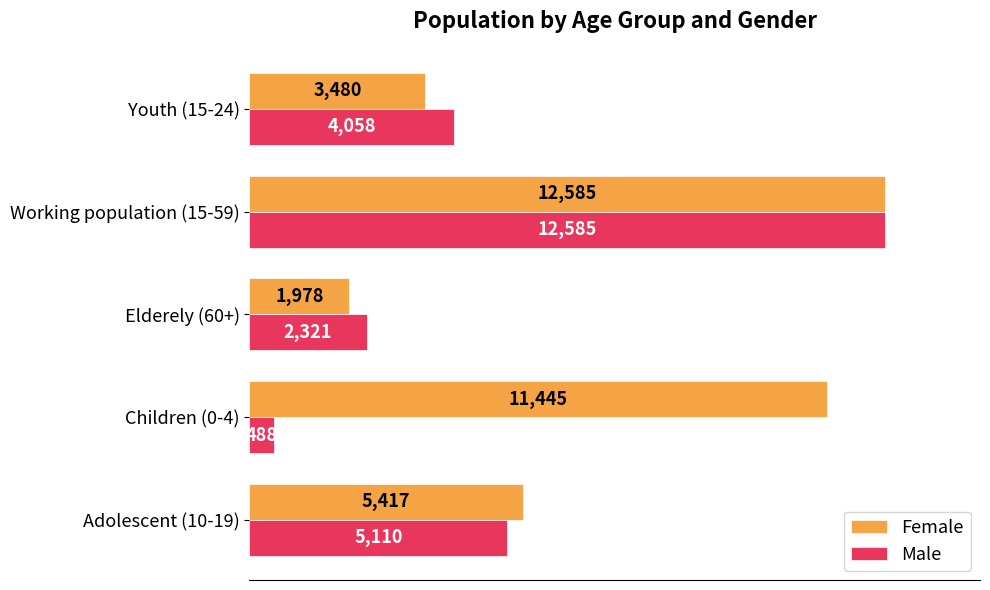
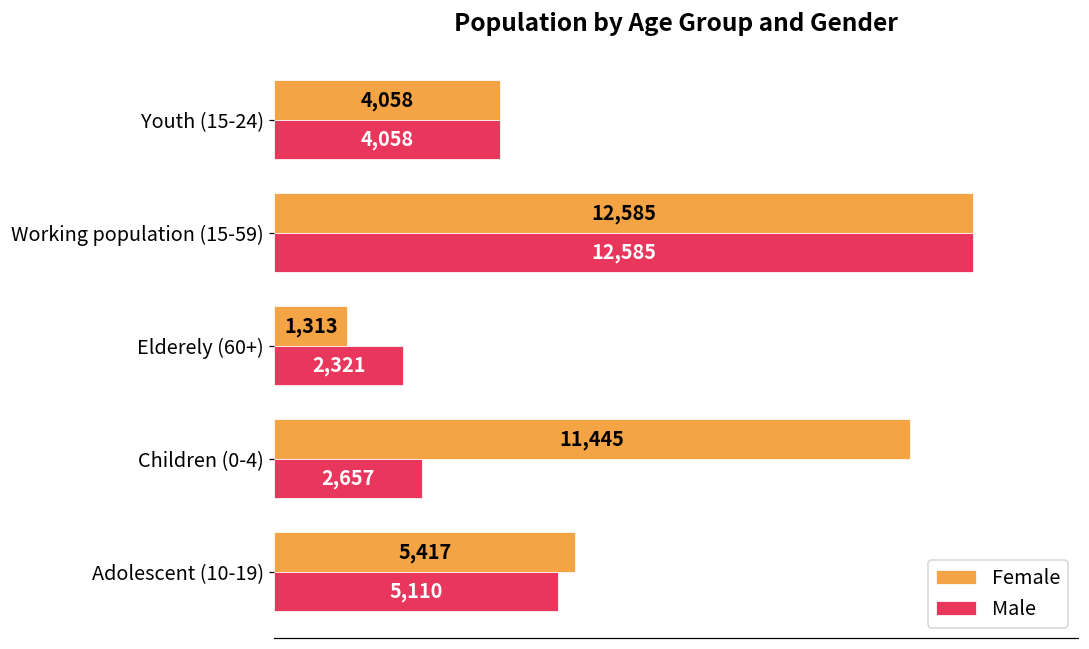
  {
    "Female": {
-     "Youth (15-24)": "3,480",
+     "Youth (15-24)": "4,058",
      "Working population (15-59)": "12,585",
-     "Elderely (60+)": "1,978",
+     "Elderely (60+)": "1,313",
      "Children (0-4)": "11,445",
      "Adolescent (10-19)": "5,417"
    },
    "Male": {
      "Youth (15-24)": "4,058",
      "Working population (15-59)": "12,585",
      "Elderely (60+)": "2,321",
-     "Children (0-4)": "488",
+     "Children (0-4)": "2,657",
      "Adolescent (10-19)": "5,110"
    }
  }
